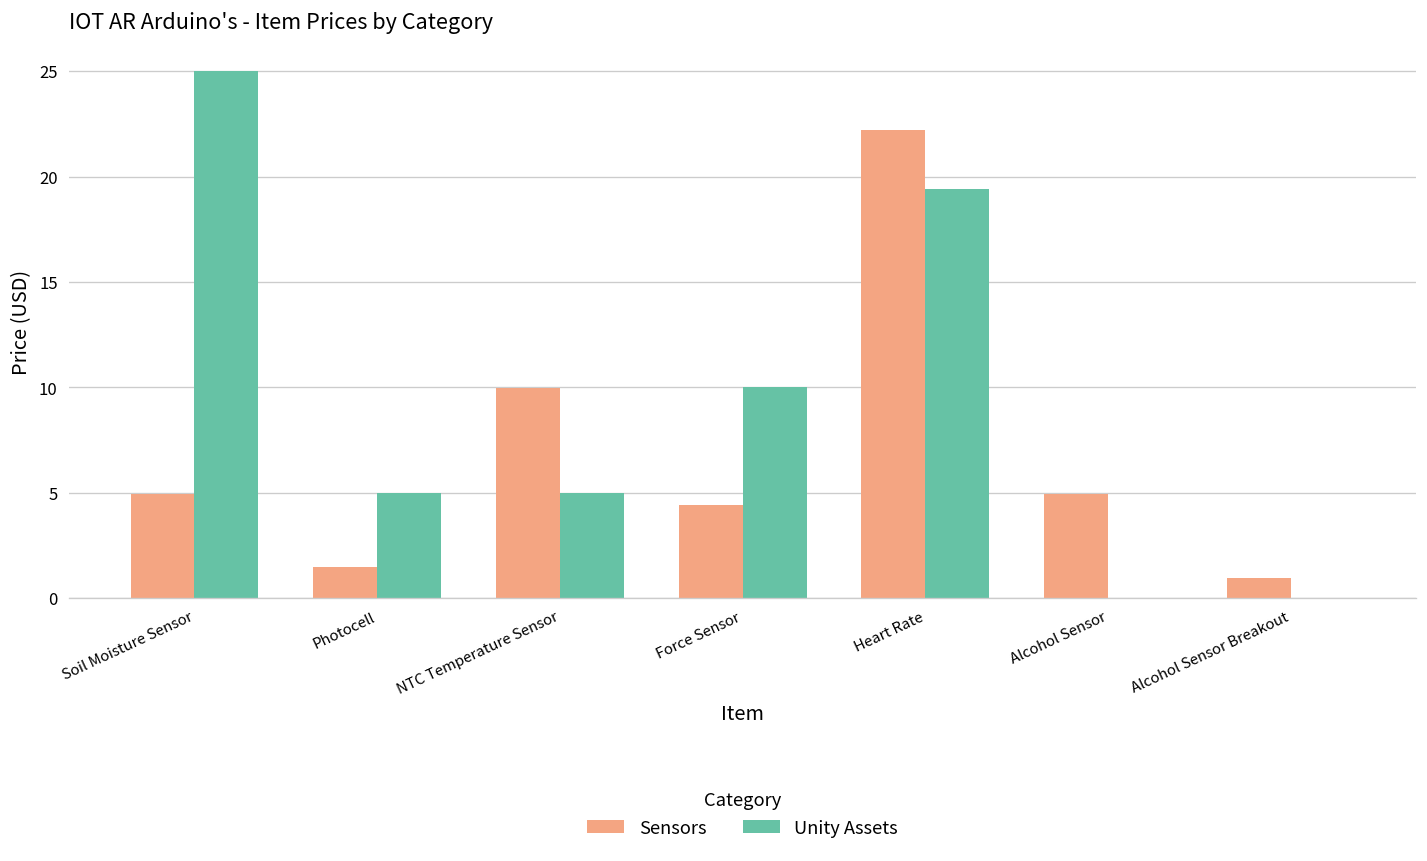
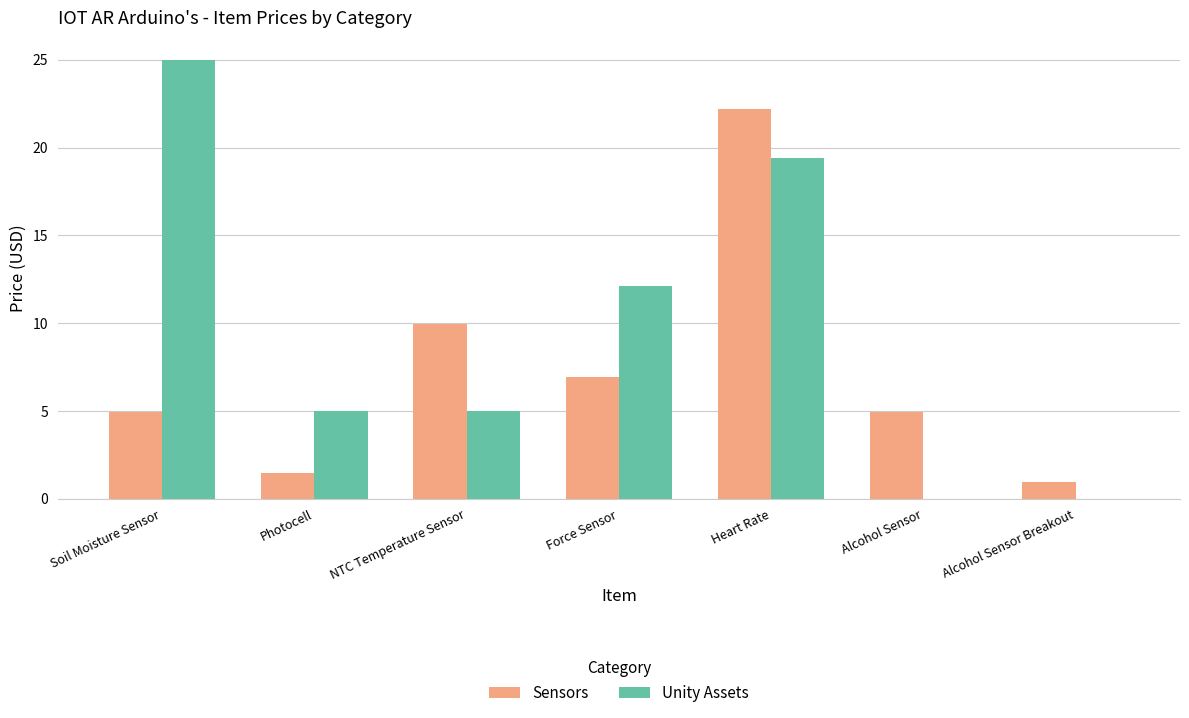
  {
    "Sensors": {
      "Soil Moisture Sensor": 5.0,
      "Photocell": 1.5,
      "NTC Temperature Sensor": 10.0,
-     "Force Sensor": 4.4,
+     "Force Sensor": 7.0,
      "Heart Rate": 22.2,
      "Alcohol Sensor": 5.0,
      "Alcohol Sensor Breakout": 1.0
    },
    "Unity Assets": {
      "Soil Moisture Sensor": 25.0,
      "Photocell": 5.0,
      "NTC Temperature Sensor": 5.0,
-     "Force Sensor": 10.0,
+     "Force Sensor": 12.1,
      "Heart Rate": 19.4,
      "Alcohol Sensor": 0.0,
      "Alcohol Sensor Breakout": 0.0
    }
  }
